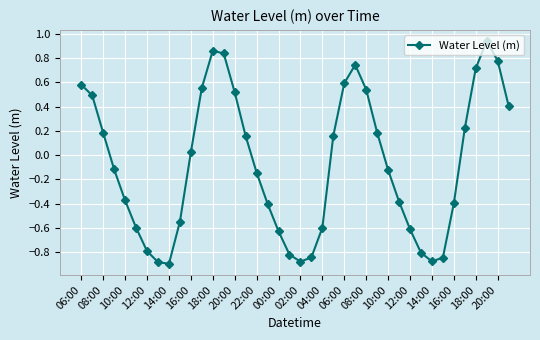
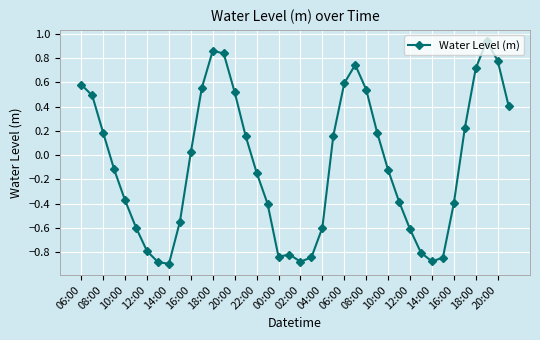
  {
    "22:00": -0.14,
-   "00:00": -0.63,
+   "00:00": -0.84,
    "02:00": -0.88,
    "04:00": -0.60
  }
